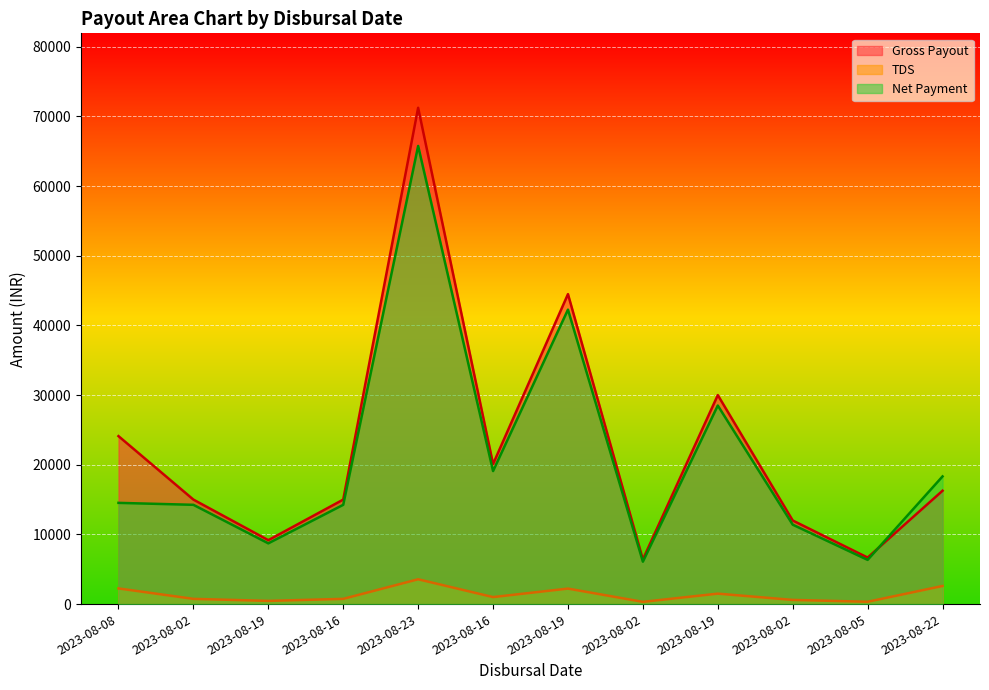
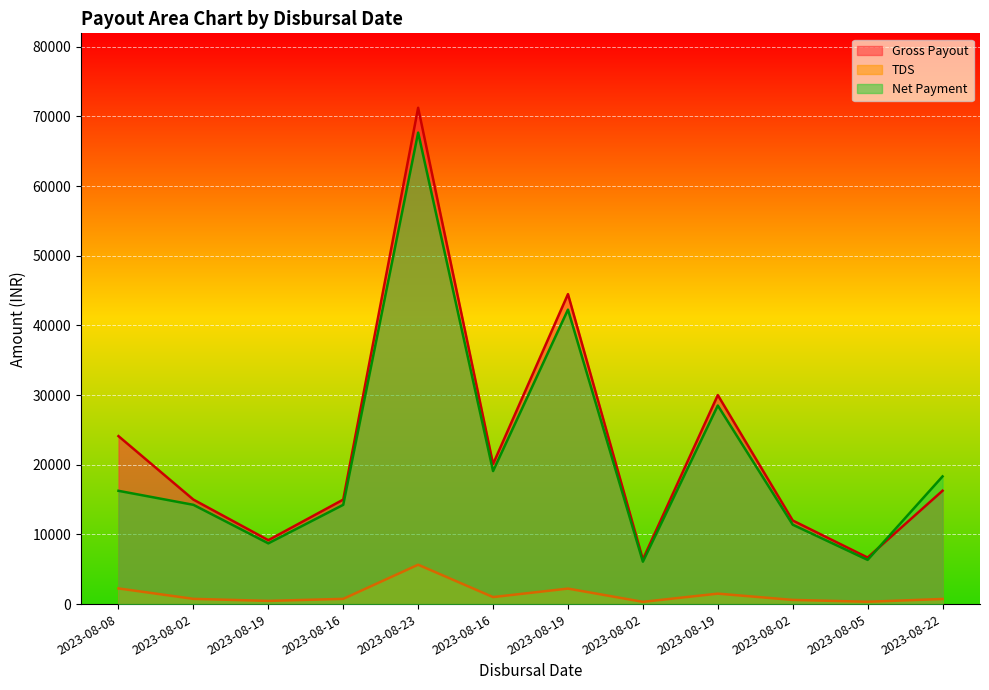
  {
    "Gross Payout": {
      "2023-08-08": 24000,
      "2023-08-23": 71000,
      "2023-08-22": 16000
    },
    "TDS": {
      "2023-08-08": 2000,
-     "2023-08-23": 4000,
+     "2023-08-23": 6000,
      "2023-08-05": 0,
-     "2023-08-22": 3000
+     "2023-08-22": 1000
    },
    "Net Payment": {
-     "2023-08-08": 15000,
-     "2023-08-23": 66000,
+     "2023-08-08": 16000,
+     "2023-08-23": 68000,
      "2023-08-22": 18000
    }
  }
